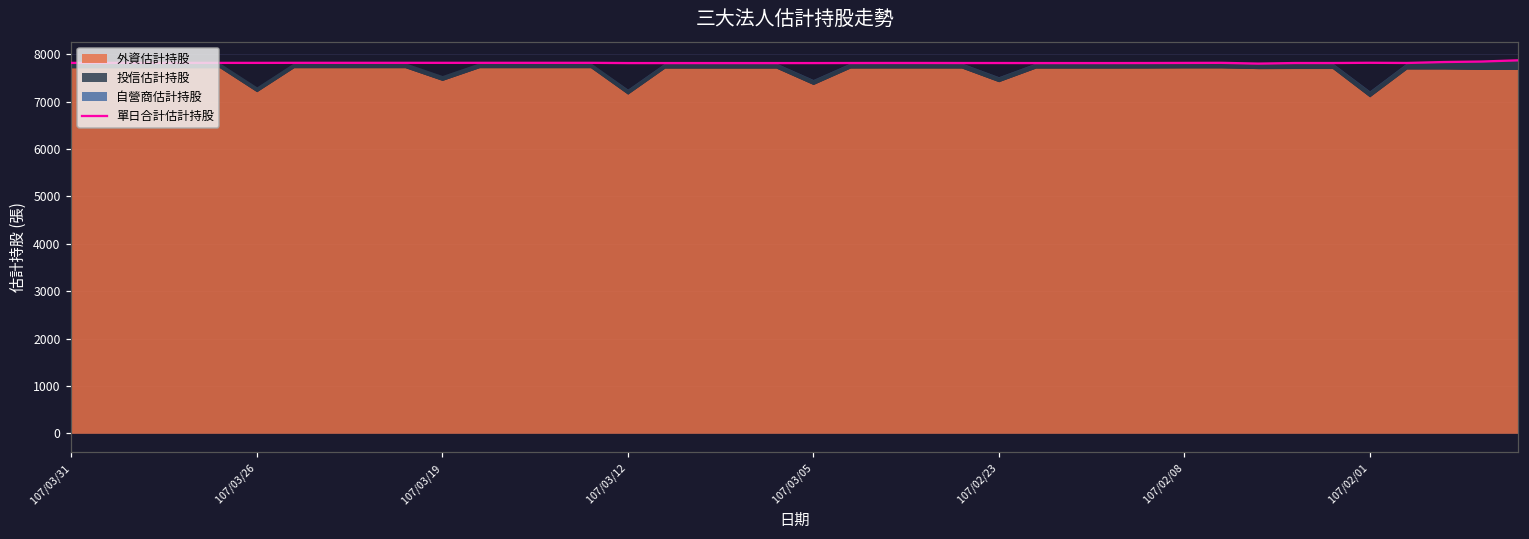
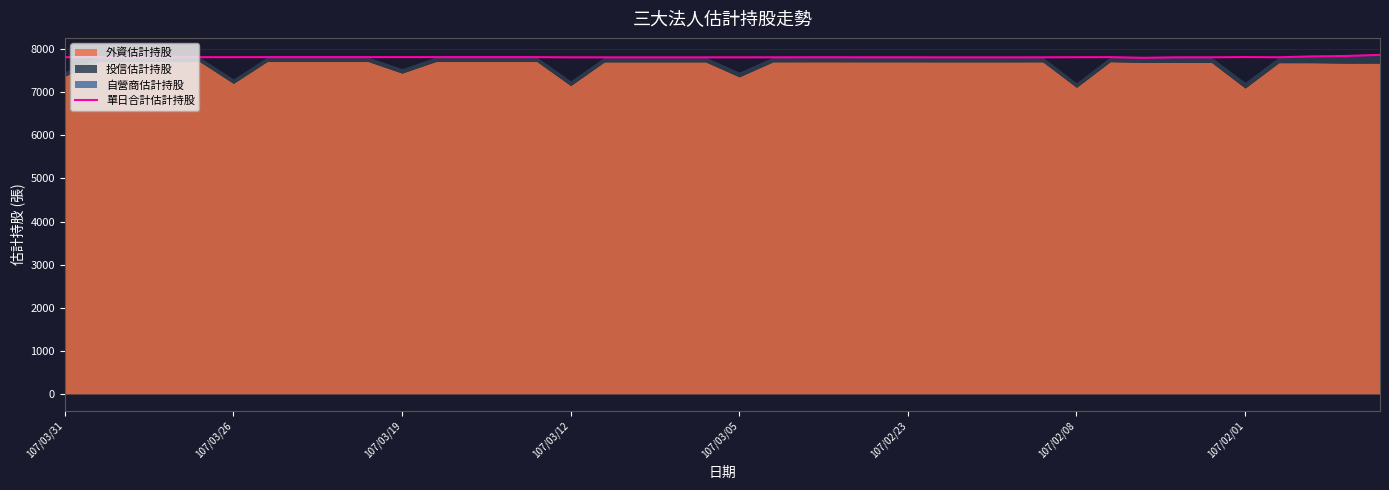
  {
    "外資估計持股": {
-     "107/03/31": 7700,
+     "107/03/31": 7400,
      "107/03/26": 7200,
      "107/03/19": 7400,
      "107/03/12": 7200,
      "107/03/05": 7400,
-     "107/02/23": 7400,
-     "107/02/08": 7700,
+     "107/02/23": 7700,
+     "107/02/08": 7100,
      "107/02/01": 7100
    },
    "單日合計估計持股": {
      "107/03/26": 7800,
      "107/03/19": 7800,
      "107/03/12": 7800,
      "107/03/05": 7800,
      "107/02/01": 7800
    }
  }
